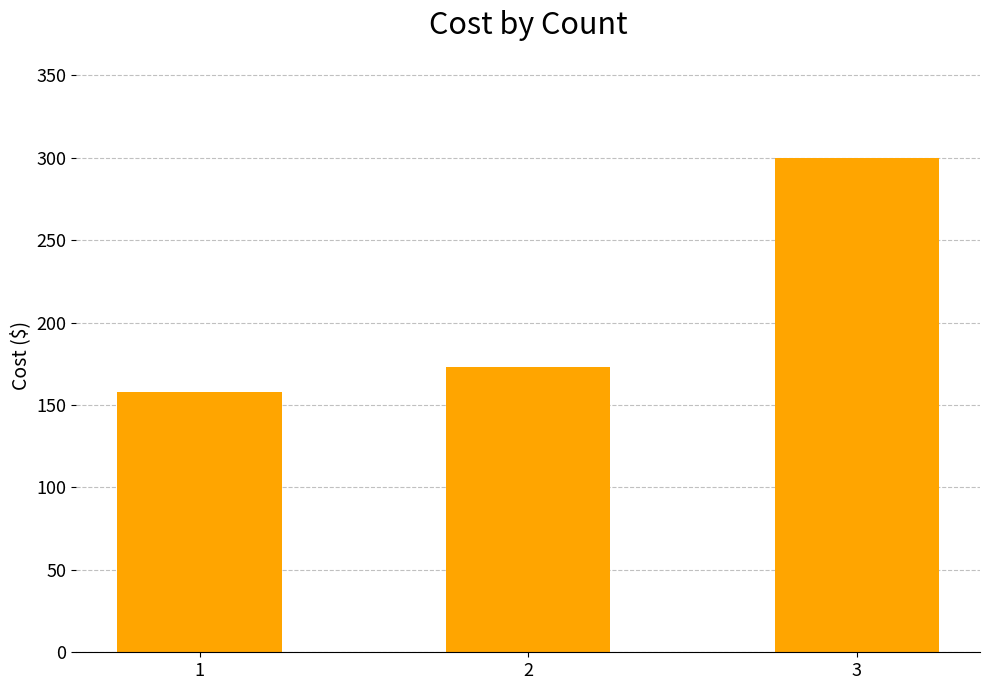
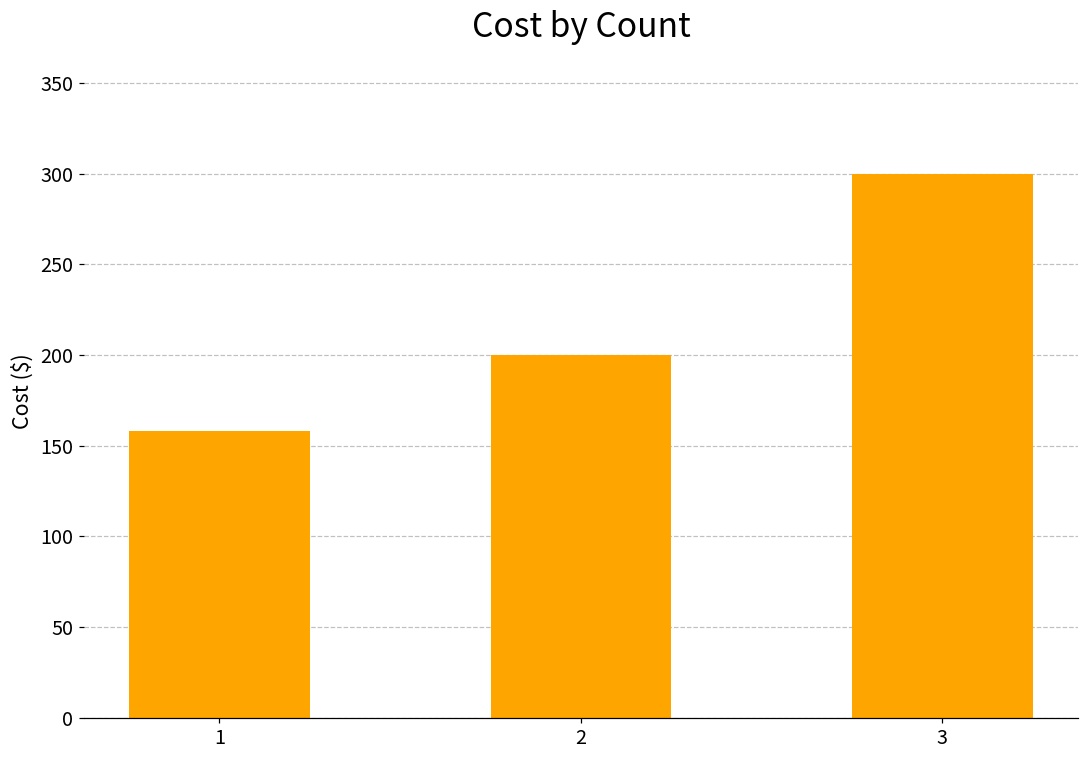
  {
    "1": 158,
-   "2": 173,
+   "2": 200,
    "3": 300
  }
